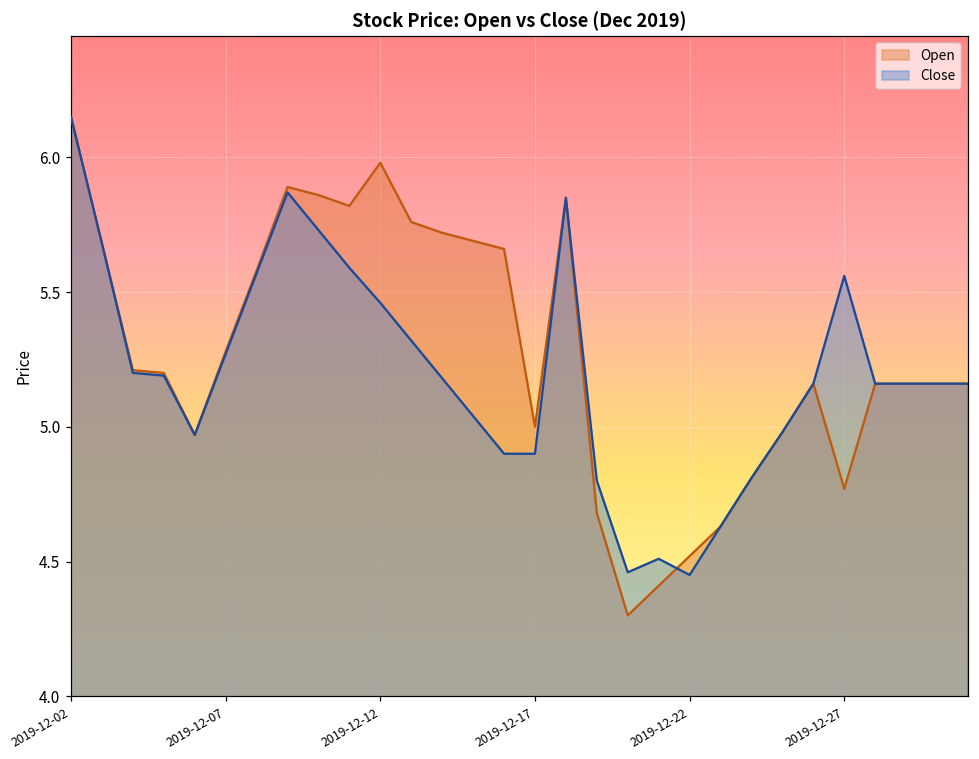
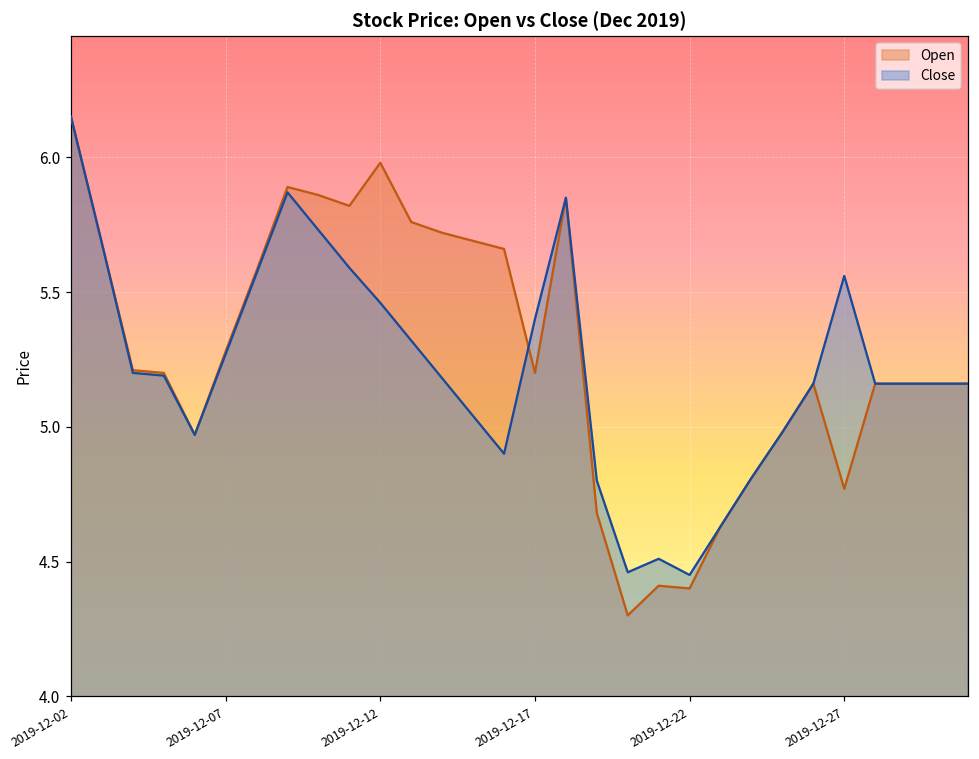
  {
    "Open": {
      "2019-12-12": 5.98,
-     "2019-12-17": 5.0,
-     "2019-12-22": 4.52,
+     "2019-12-17": 5.2,
+     "2019-12-22": 4.40,
      "2019-12-27": 4.77
    },
    "Close": {
      "2019-12-12": 5.46,
-     "2019-12-17": 4.9,
+     "2019-12-17": 5.4,
      "2019-12-22": 4.45,
      "2019-12-27": 5.56
    }
  }
